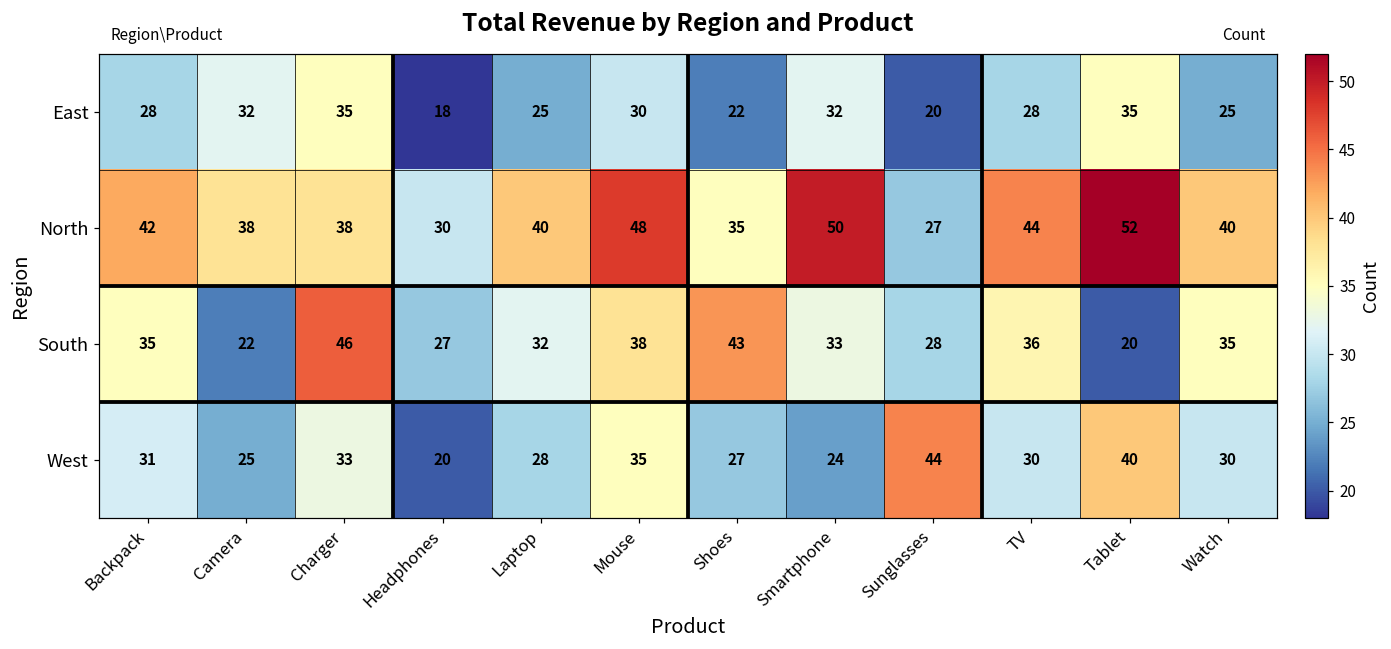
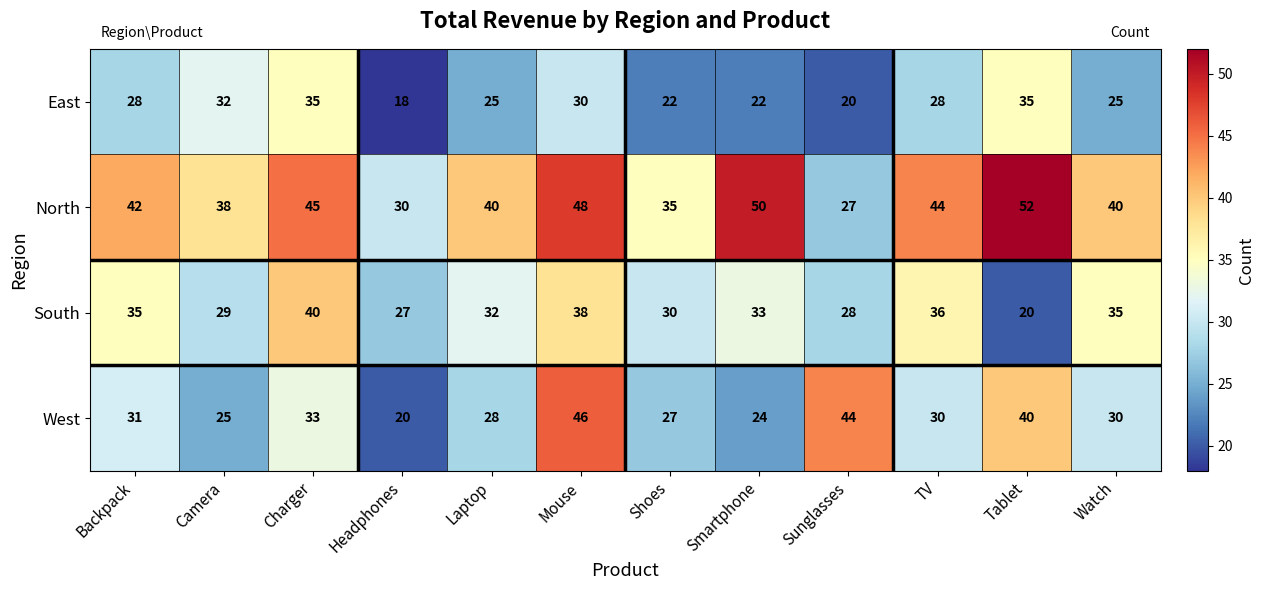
  {
    "East": {
      "Backpack": 28,
      "Camera": 32,
      "Charger": 35,
      "Headphones": 18,
      "Laptop": 25,
      "Mouse": 30,
      "Shoes": 22,
-     "Smartphone": 32,
+     "Smartphone": 22,
      "Sunglasses": 20,
      "TV": 28,
      "Tablet": 35,
      "Watch": 25
    },
    "North": {
      "Backpack": 42,
      "Camera": 38,
-     "Charger": 38,
+     "Charger": 45,
      "Headphones": 30,
      "Laptop": 40,
      "Mouse": 48,
      "Shoes": 35,
      "Smartphone": 50,
      "Sunglasses": 27,
      "TV": 44,
      "Tablet": 52,
      "Watch": 40
    },
    "South": {
      "Backpack": 35,
-     "Camera": 22,
-     "Charger": 46,
+     "Camera": 29,
+     "Charger": 40,
      "Headphones": 27,
      "Laptop": 32,
      "Mouse": 38,
-     "Shoes": 43,
+     "Shoes": 30,
      "Smartphone": 33,
      "Sunglasses": 28,
      "TV": 36,
      "Tablet": 20,
      "Watch": 35
    },
    "West": {
      "Backpack": 31,
      "Camera": 25,
      "Charger": 33,
      "Headphones": 20,
      "Laptop": 28,
-     "Mouse": 35,
+     "Mouse": 46,
      "Shoes": 27,
      "Smartphone": 24,
      "Sunglasses": 44,
      "TV": 30,
      "Tablet": 40,
      "Watch": 30
    }
  }
